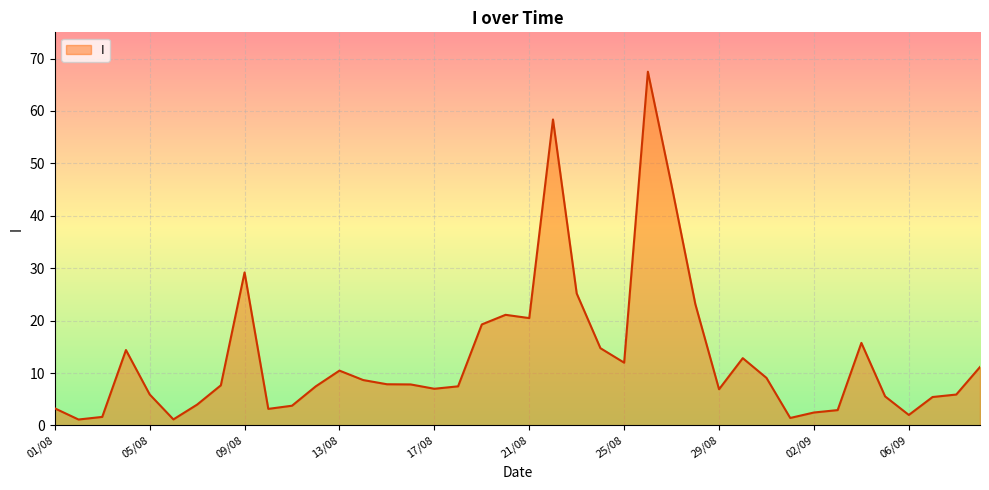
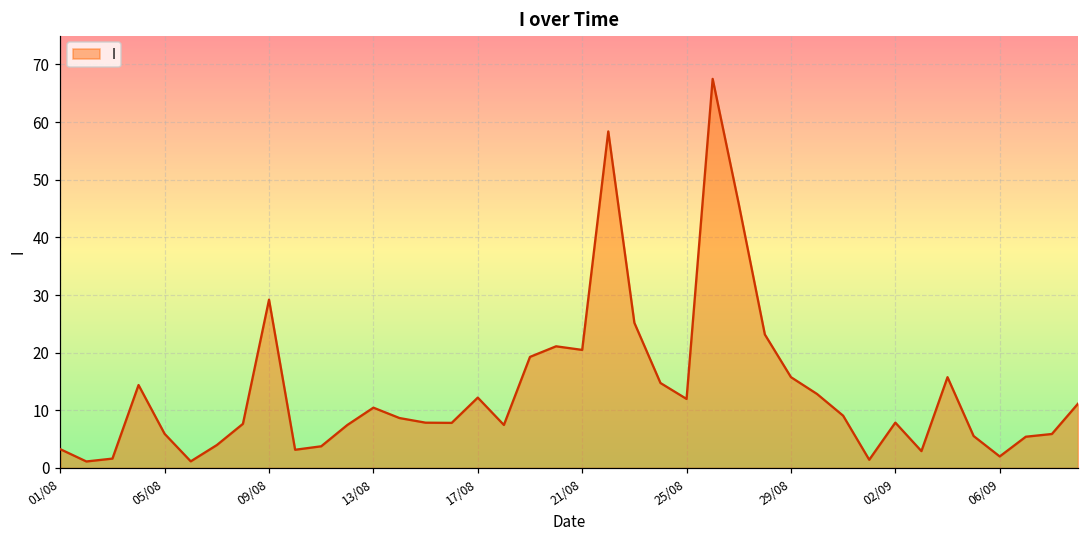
  {
    "01/08": 3,
    "05/08": 6,
    "09/08": 29,
    "13/08": 10,
-   "17/08": 7,
+   "17/08": 12,
    "21/08": 20,
    "25/08": 12,
-   "29/08": 7,
-   "02/09": 2,
+   "29/08": 16,
+   "02/09": 8,
    "06/09": 2
  }
